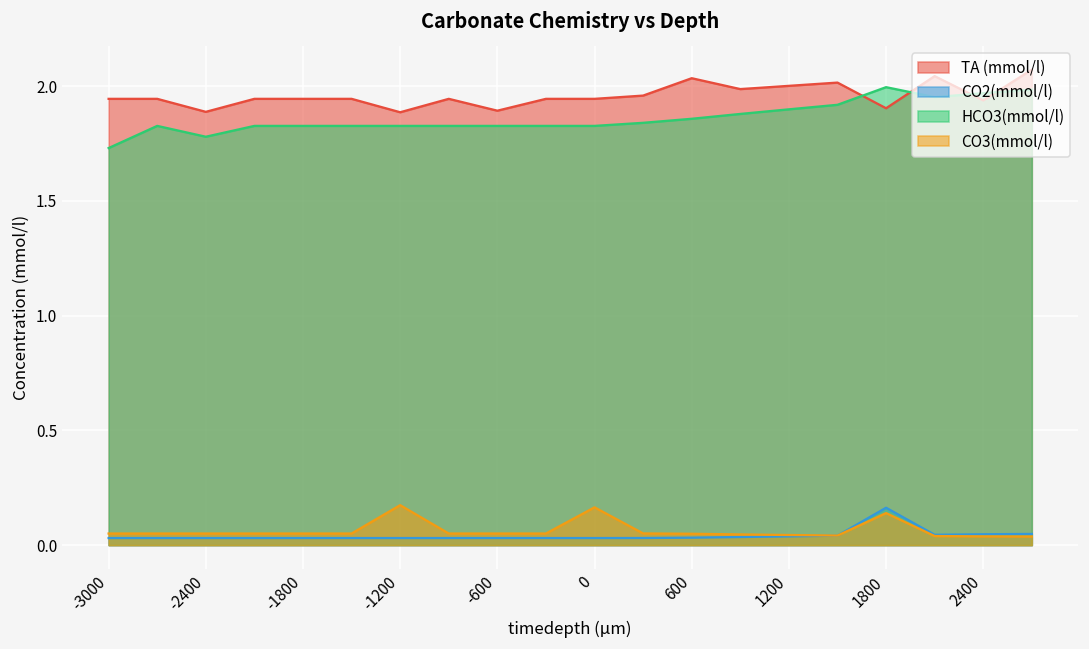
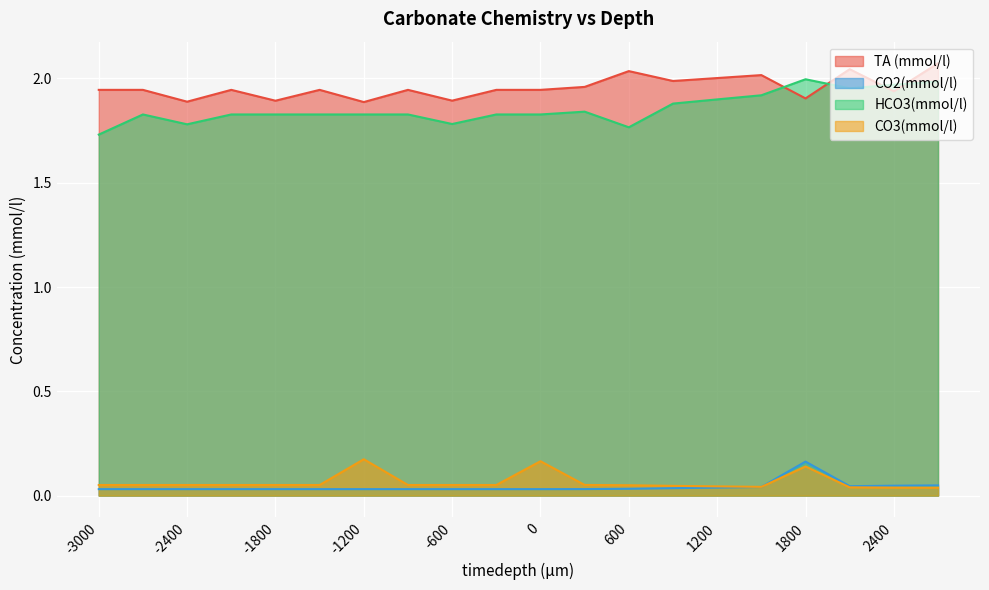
  {
    "TA (mmol/l)": {
      "-3000": 1.95,
      "-2400": 1.89,
-     "-1800": 1.95,
+     "-1800": 1.89,
      "-1200": 1.89,
      "-600": 1.89,
      "0": 1.95,
      "600": 2.04,
      "1200": 2.00,
      "1800": 1.90
    },
    "CO2(mmol/l)": {
      "-3000": 0.03,
      "-2400": 0.03,
      "-1800": 0.03,
      "-1200": 0.03,
      "-600": 0.03,
      "0": 0.03,
      "600": 0.03,
      "1800": 0.16
    },
    "HCO3(mmol/l)": {
      "-3000": 1.73,
      "-2400": 1.78,
      "-1800": 1.83,
      "-1200": 1.83,
-     "-600": 1.83,
+     "-600": 1.78,
      "0": 1.83,
-     "600": 1.86,
+     "600": 1.77,
      "1200": 1.90,
      "1800": 2.00
    },
    "CO3(mmol/l)": {
      "-3000": 0.05,
      "-2400": 0.05,
      "-1800": 0.05,
      "-1200": 0.17,
      "-600": 0.05,
      "0": 0.16,
      "600": 0.05,
      "1800": 0.14
    }
  }
